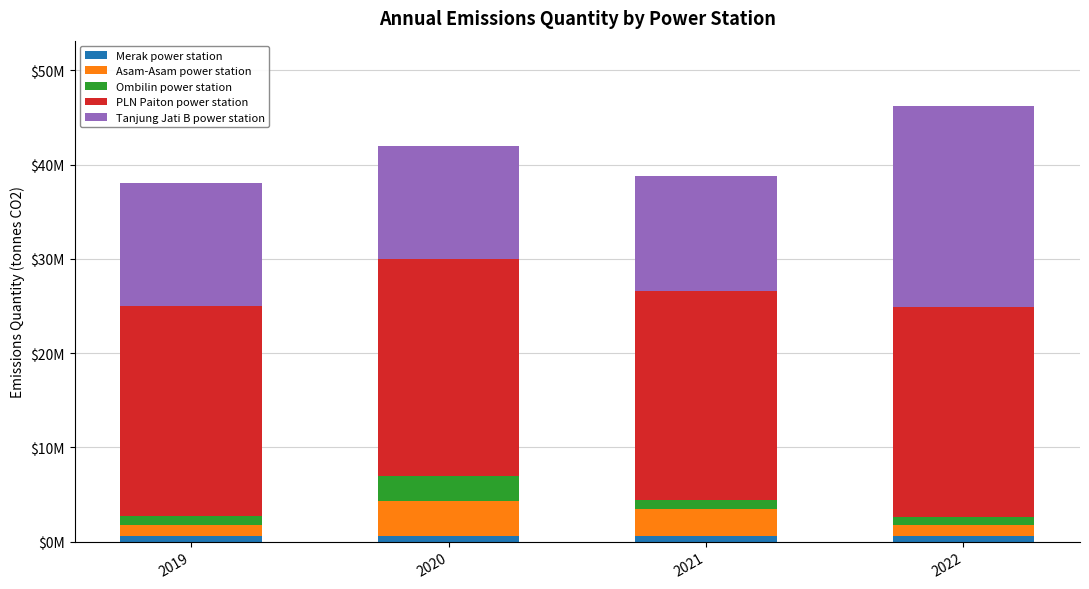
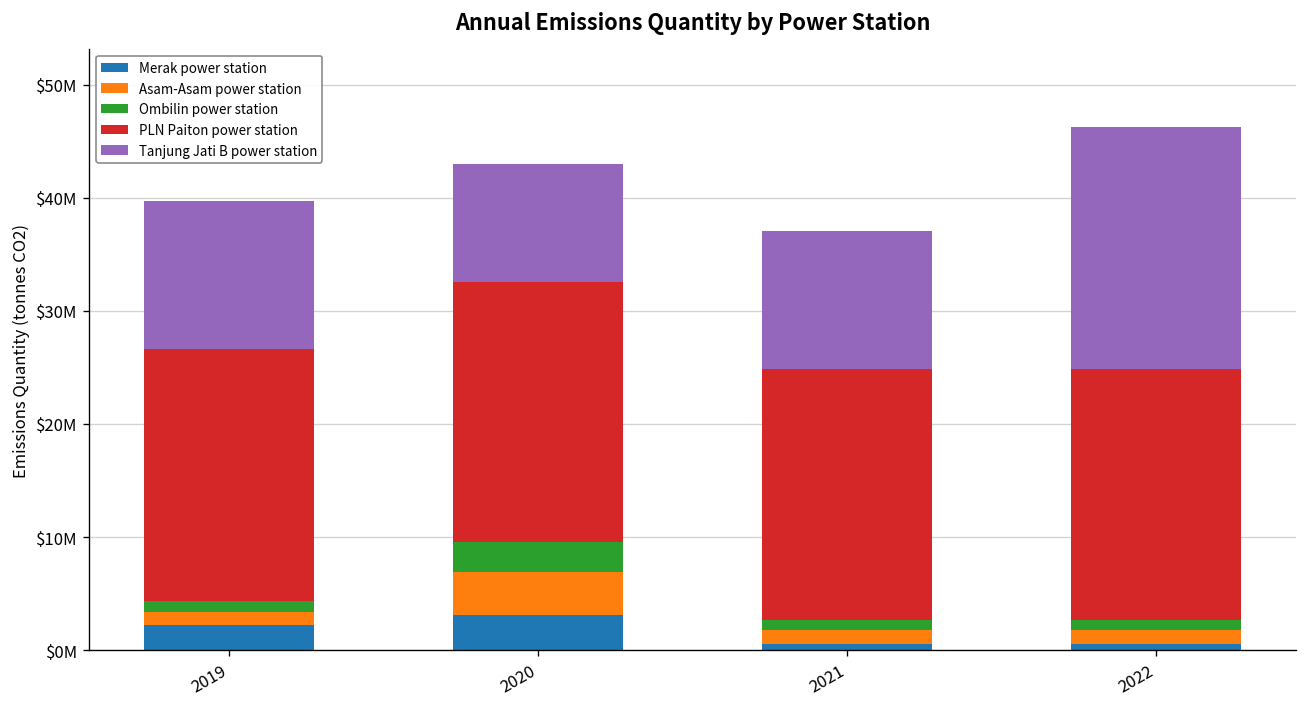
  {
    "Merak power station": {
-     "2019": "$1000000",
-     "2020": "$1000000",
+     "2019": "$2000000",
+     "2020": "$3000000",
      "2021": "$1000000",
      "2022": "$1000000"
    },
    "Asam-Asam power station": {
      "2019": "$1000000",
      "2020": "$4000000",
-     "2021": "$3000000",
+     "2021": "$1000000",
      "2022": "$1000000"
    },
    "Ombilin power station": {
      "2019": "$1000000",
      "2020": "$3000000",
      "2021": "$1000000",
      "2022": "$1000000"
    },
    "PLN Paiton power station": {
      "2019": "$22000000",
      "2020": "$23000000",
      "2021": "$22000000",
      "2022": "$22000000"
    },
    "Tanjung Jati B power station": {
      "2019": "$13000000",
-     "2020": "$12000000",
+     "2020": "$10000000",
      "2021": "$12000000",
      "2022": "$21000000"
    }
  }
